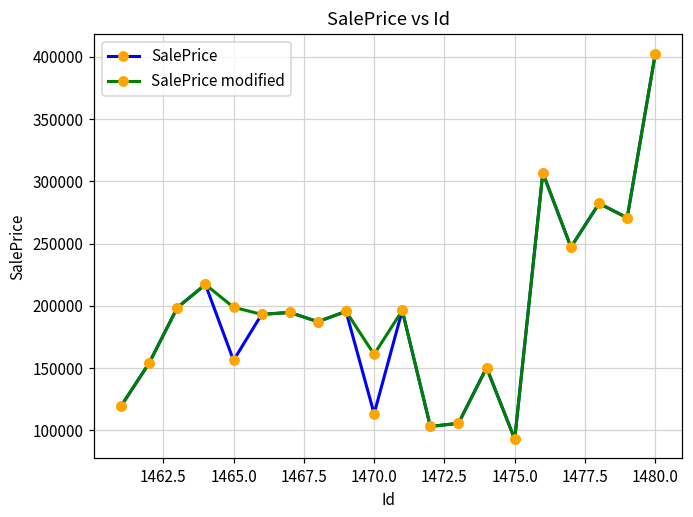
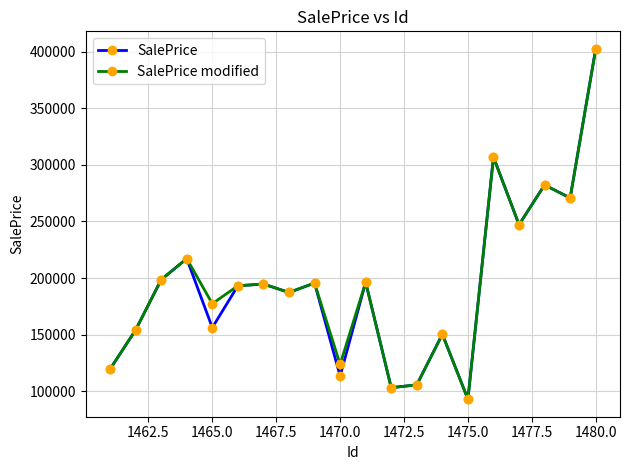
  {
    "SalePrice": {
      "1465.0": 156000,
      "1470.0": 113000
    },
    "SalePrice modified": {
-     "1465.0": 199000,
-     "1470.0": 161000
+     "1465.0": 177000,
+     "1470.0": 124000
    }
  }
